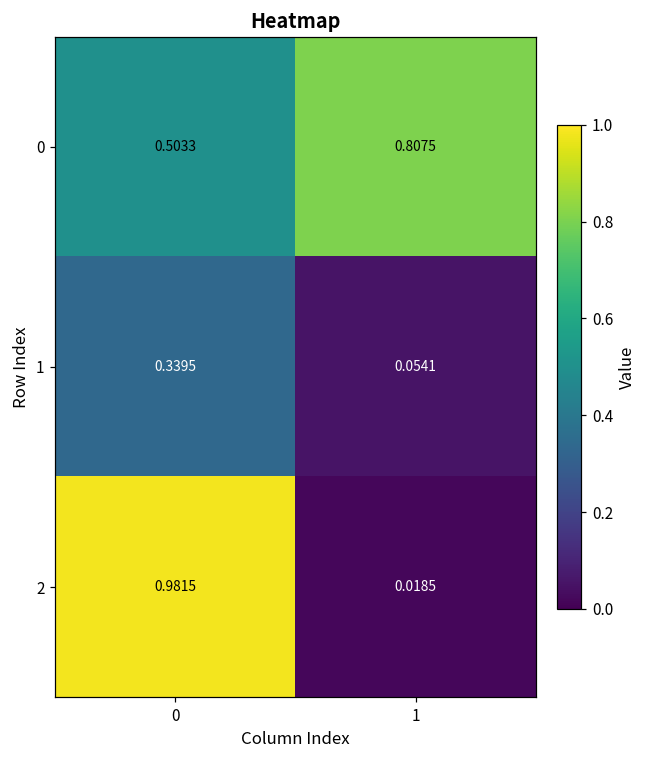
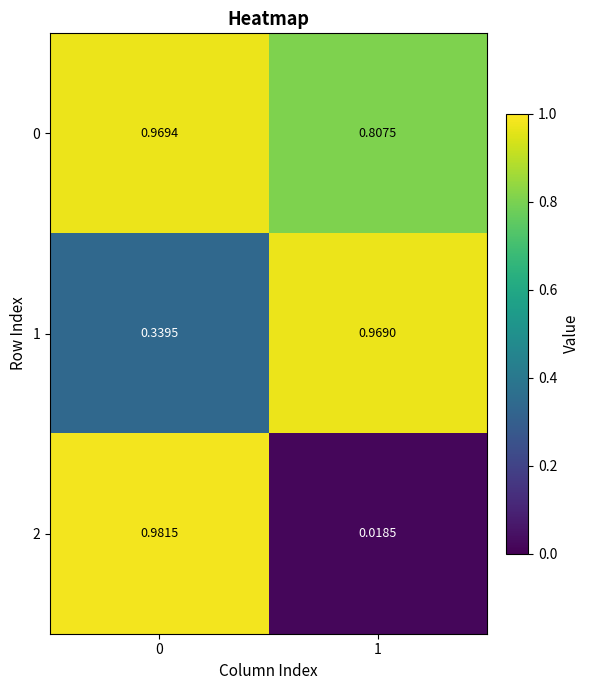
  {
    "0": {
-     "0": 0.5033,
+     "0": 0.9694,
      "1": 0.8075
    },
    "1": {
      "0": 0.3395,
-     "1": 0.0541
+     "1": 0.9690
    },
    "2": {
      "0": 0.9815,
      "1": 0.0185
    }
  }
